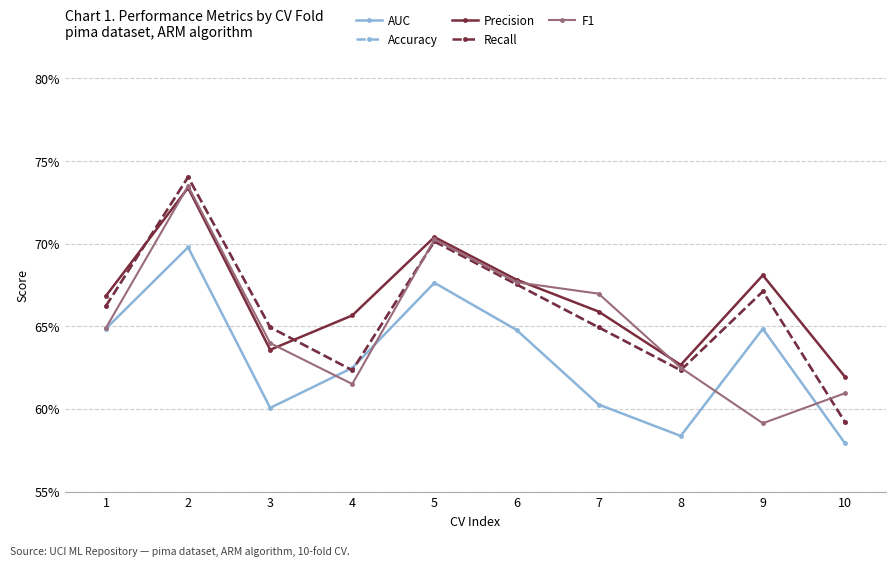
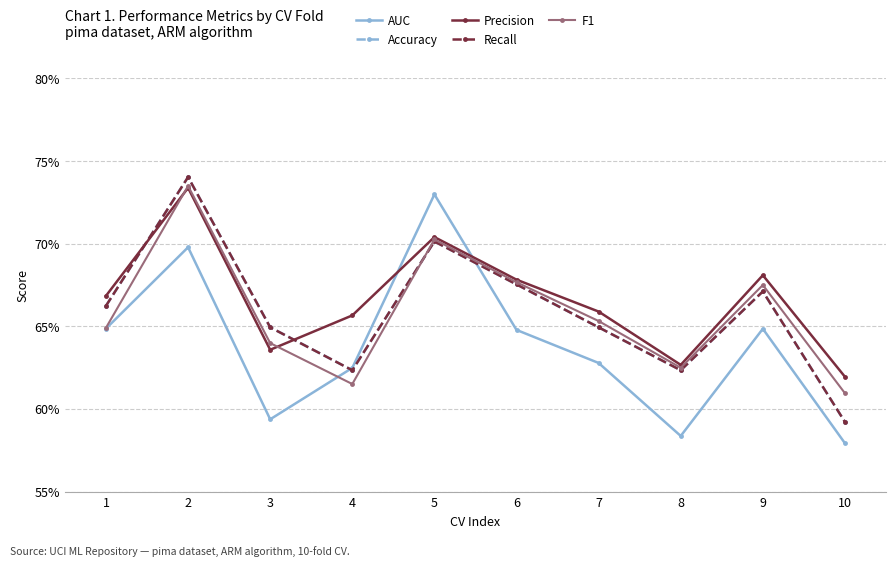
  {
    "AUC": {
      "2": "69.8%",
-     "3": "60.1%",
-     "5": "67.6%",
+     "3": "59.4%",
+     "5": "73.0%",
      "6": "64.8%",
-     "7": "60.3%",
+     "7": "62.8%",
      "8": "58.4%",
      "9": "64.8%",
      "10": "57.9%"
    },
    "F1": {
      "3": "64.0%",
      "4": "61.5%",
-     "7": "67.0%",
-     "9": "59.1%",
+     "7": "65.3%",
+     "9": "67.5%",
      "10": "60.9%"
    }
  }
